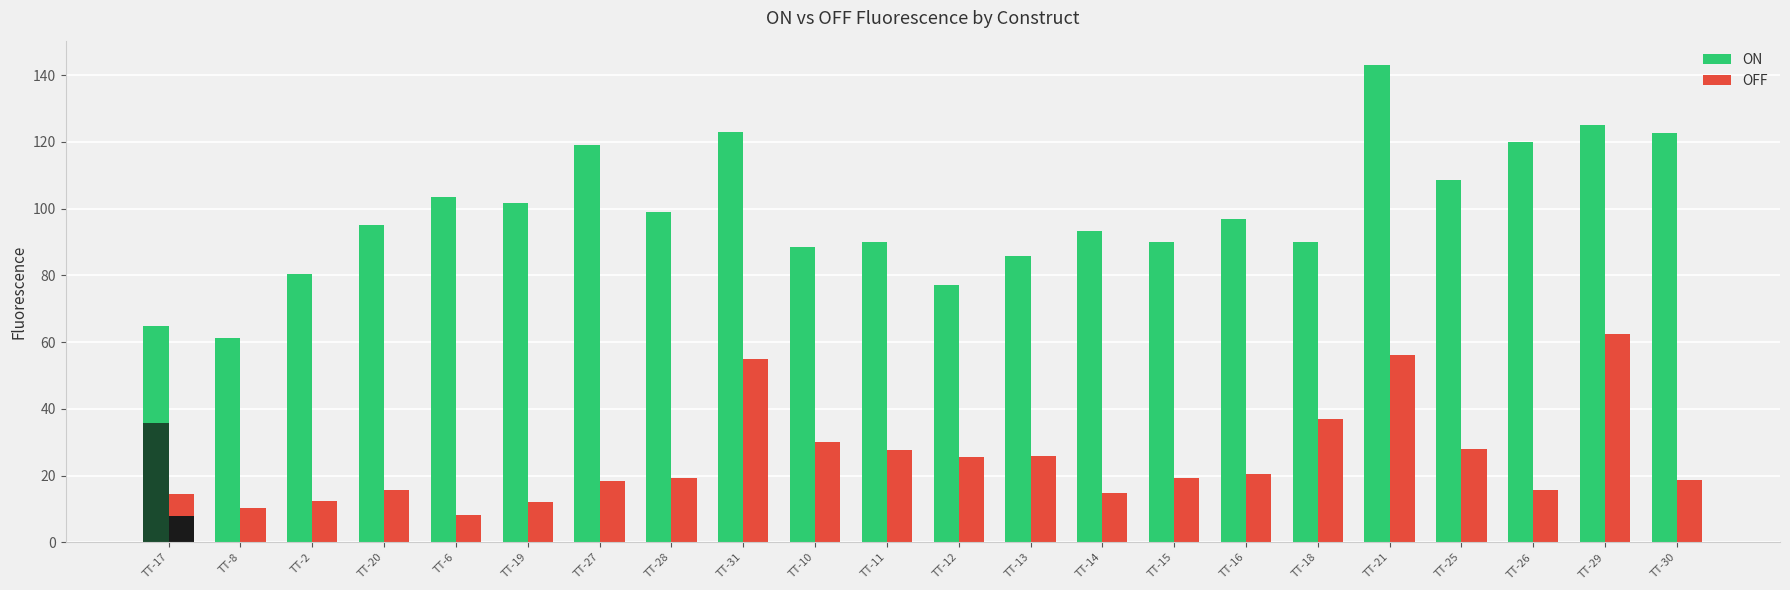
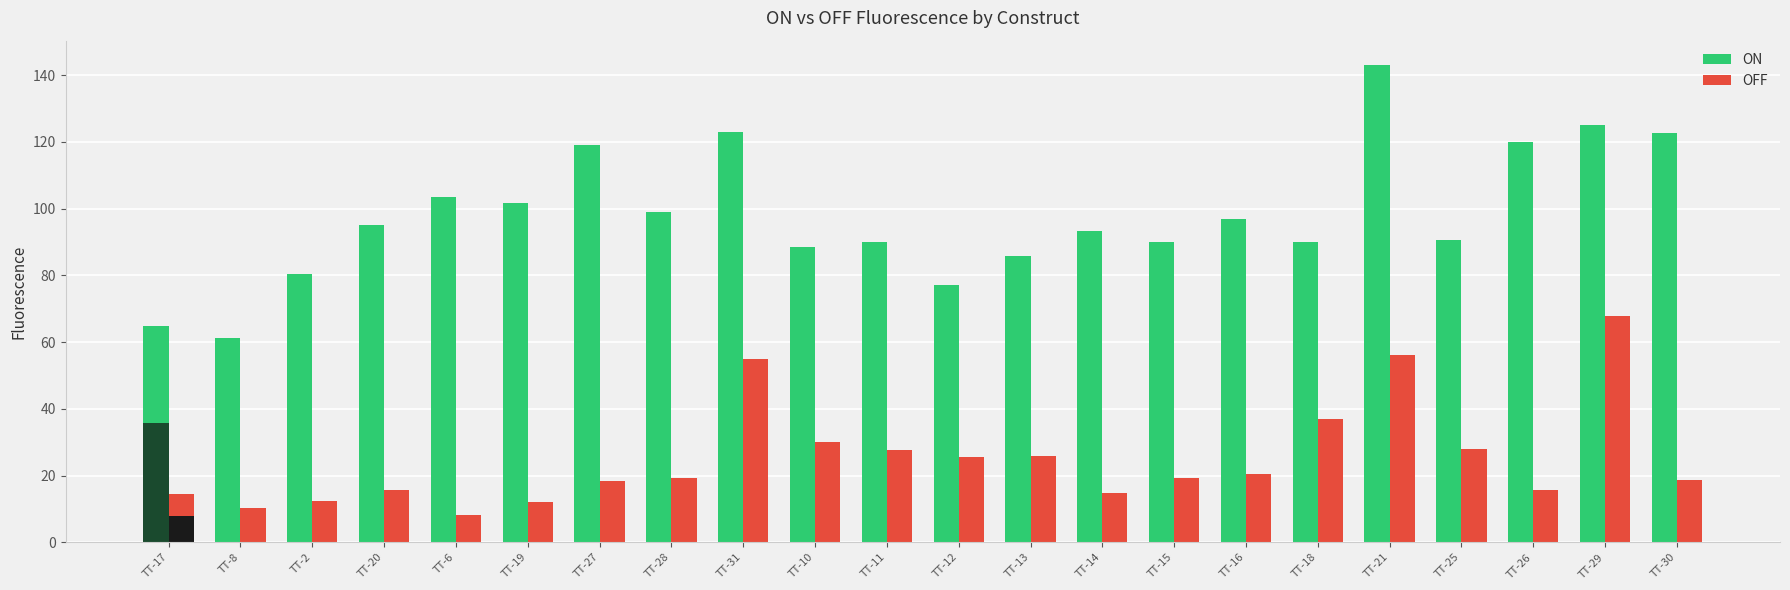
  {
    "ON": {
      "TT-17": 65,
      "TT-8": 61,
      "TT-2": 81,
      "TT-20": 95,
      "TT-6": 103,
      "TT-19": 102,
      "TT-27": 119,
      "TT-28": 99,
      "TT-31": 123,
      "TT-10": 89,
      "TT-11": 90,
      "TT-12": 77,
      "TT-13": 86,
      "TT-14": 93,
      "TT-15": 90,
      "TT-16": 97,
      "TT-18": 90,
      "TT-21": 143,
-     "TT-25": 109,
+     "TT-25": 91,
      "TT-26": 120,
      "TT-29": 125,
      "TT-30": 123
    },
    "OFF": {
      "TT-17": 15,
      "TT-8": 10,
      "TT-2": 12,
      "TT-20": 16,
      "TT-6": 8,
      "TT-19": 12,
      "TT-27": 18,
      "TT-28": 19,
      "TT-31": 55,
      "TT-10": 30,
      "TT-11": 28,
      "TT-12": 26,
      "TT-13": 26,
      "TT-14": 15,
      "TT-15": 19,
      "TT-16": 20,
      "TT-18": 37,
      "TT-21": 56,
      "TT-25": 28,
      "TT-26": 16,
-     "TT-29": 62,
+     "TT-29": 68,
      "TT-30": 19
    }
  }
